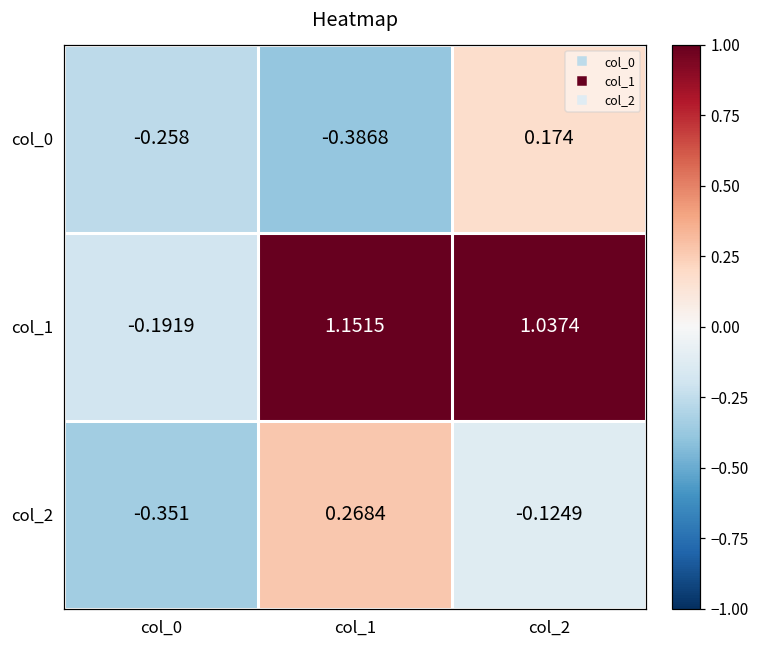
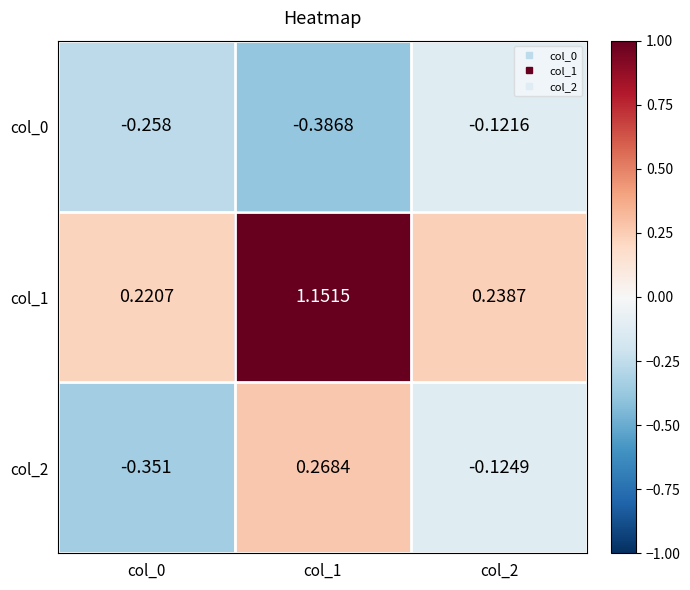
  {
    "col_0": {
      "col_0": -0.258,
      "col_1": -0.3868,
-     "col_2": 0.174
+     "col_2": -0.1216
    },
    "col_1": {
-     "col_0": -0.1919,
+     "col_0": 0.2207,
      "col_1": 1.1515,
-     "col_2": 1.0374
+     "col_2": 0.2387
    },
    "col_2": {
      "col_0": -0.351,
      "col_1": 0.2684,
      "col_2": -0.1249
    }
  }
